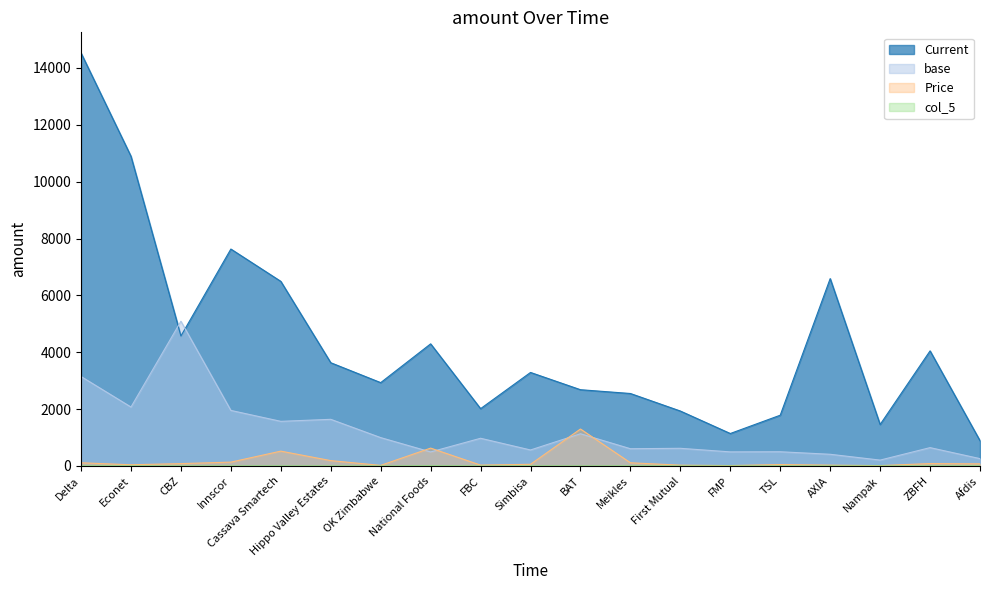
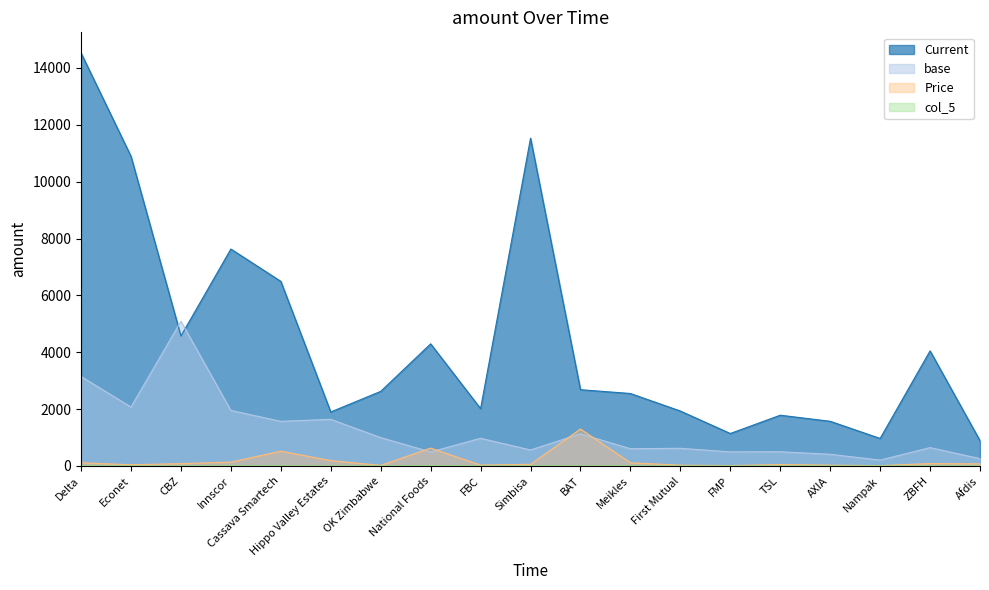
  {
    "Current": {
      "Delta": 14500,
      "Econet": 10900,
      "CBZ": 4600,
      "Innscor": 7600,
      "Cassava Smartech": 6500,
-     "Hippo Valley Estates": 3600,
-     "OK Zimbabwe": 2900,
+     "Hippo Valley Estates": 1900,
+     "OK Zimbabwe": 2600,
      "National Foods": 4300,
      "FBC": 2000,
-     "Simbisa": 3300,
+     "Simbisa": 11500,
      "BAT": 2700,
      "Meikles": 2500,
      "First Mutual": 1900,
      "FMP": 1100,
      "TSL": 1800,
-     "AXIA": 6600,
-     "Nampak": 1500,
+     "AXIA": 1600,
+     "Nampak": 1000,
      "ZBFH": 4000,
      "Afdis": 900
    },
    "Price": {
      "Delta": 100,
      "Innscor": 100,
      "Cassava Smartech": 500,
      "Hippo Valley Estates": 200,
      "National Foods": 600,
      "BAT": 1300,
      "Meikles": 100
    }
  }
